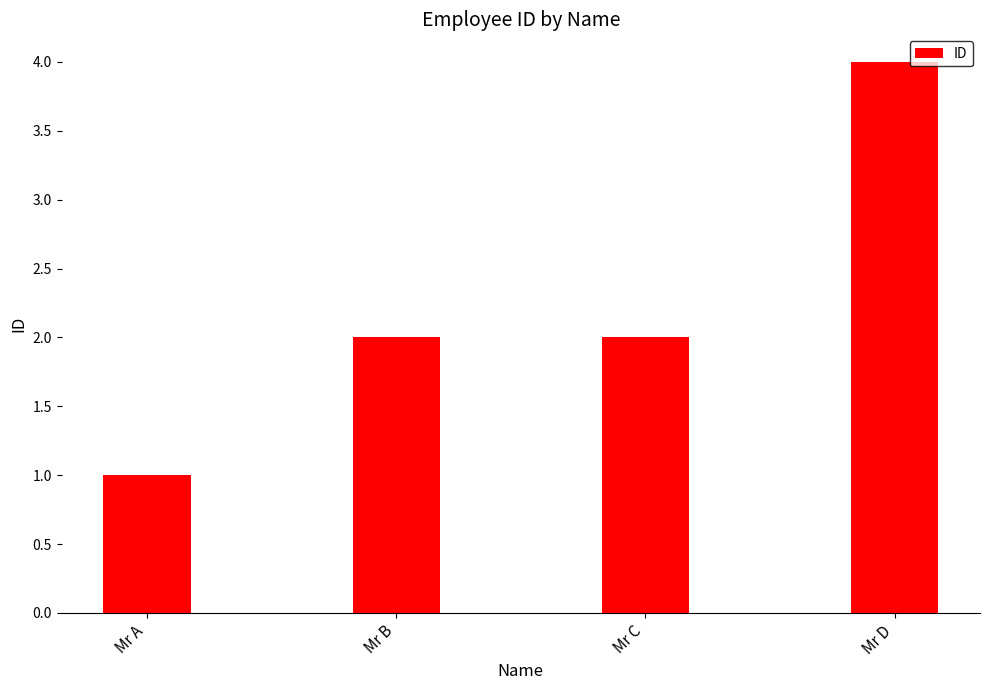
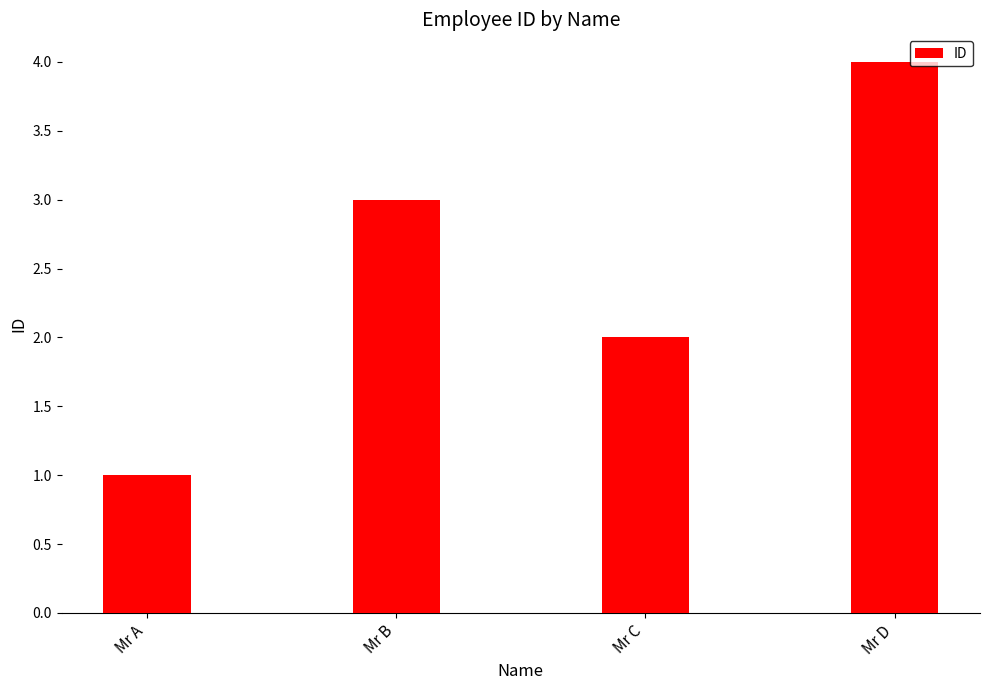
  {
    "Mr A": 1,
-   "Mr B": 2,
+   "Mr B": 3,
    "Mr C": 2,
    "Mr D": 4
  }
